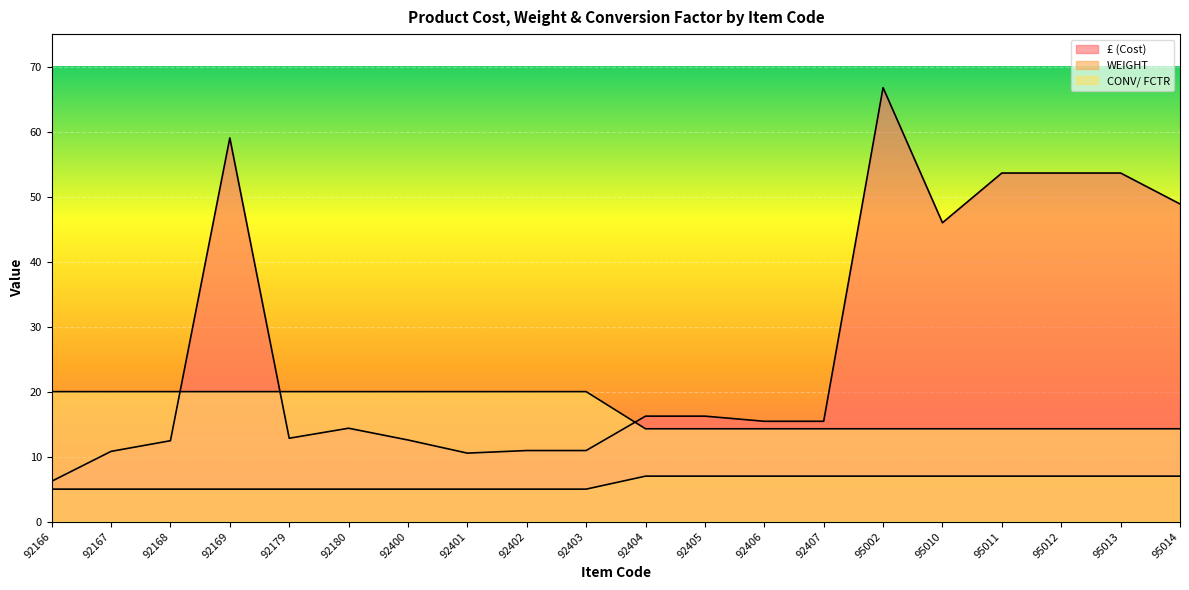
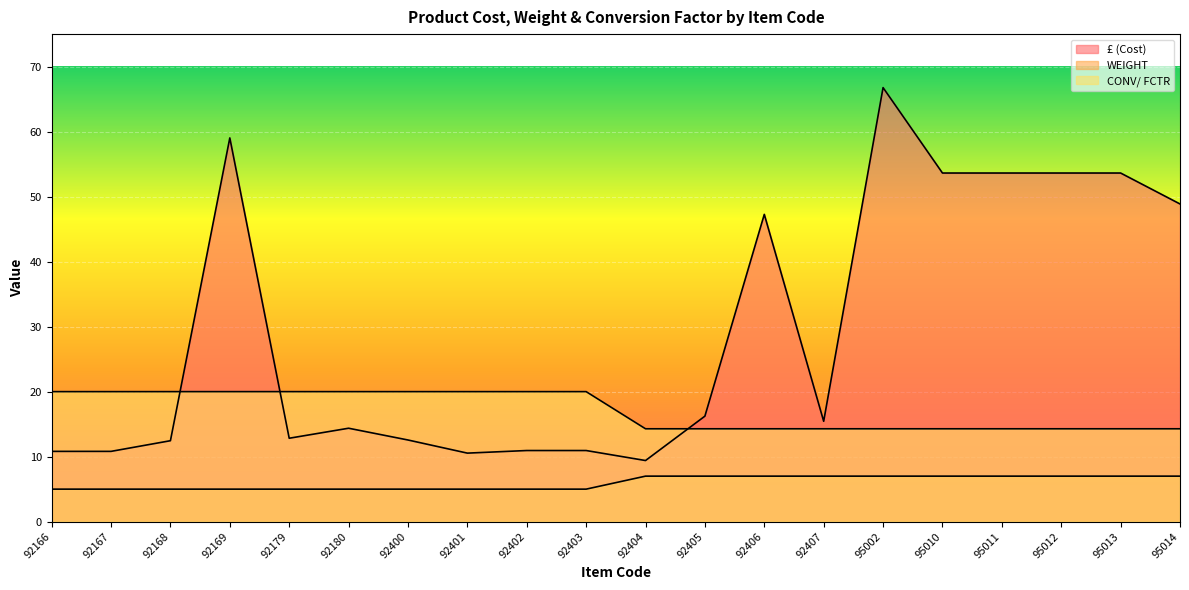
  {
    "£ (Cost)": {
-     "92166": 6,
+     "92166": 11,
      "92167": 11,
      "92168": 12,
      "92169": 59,
      "92179": 13,
      "92180": 14,
      "92400": 13,
      "92401": 11,
      "92402": 11,
      "92403": 11,
-     "92404": 16,
+     "92404": 9,
      "92405": 16,
-     "92406": 15,
+     "92406": 47,
      "92407": 15,
      "95002": 67,
-     "95010": 46,
+     "95010": 54,
      "95011": 54,
      "95012": 54,
      "95013": 54,
      "95014": 49
    }
  }
